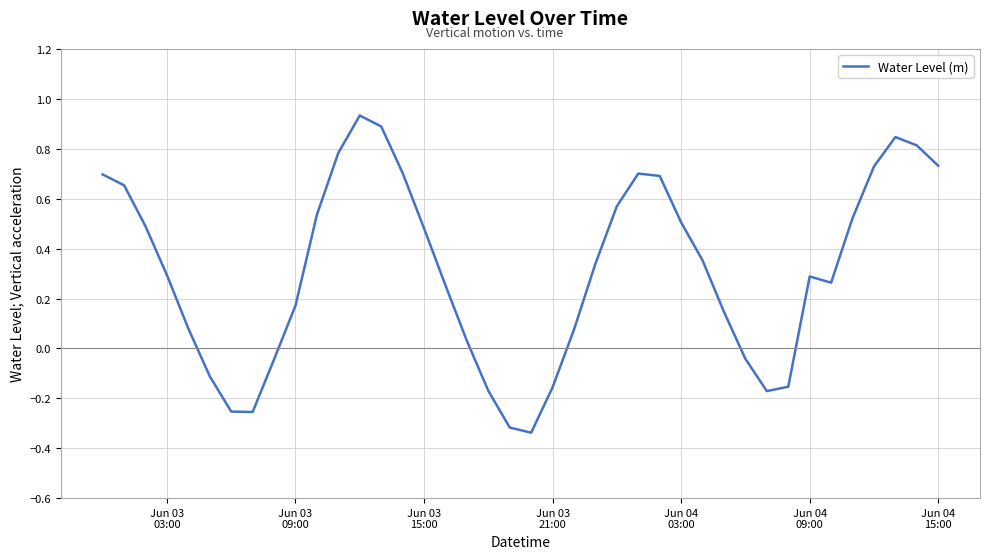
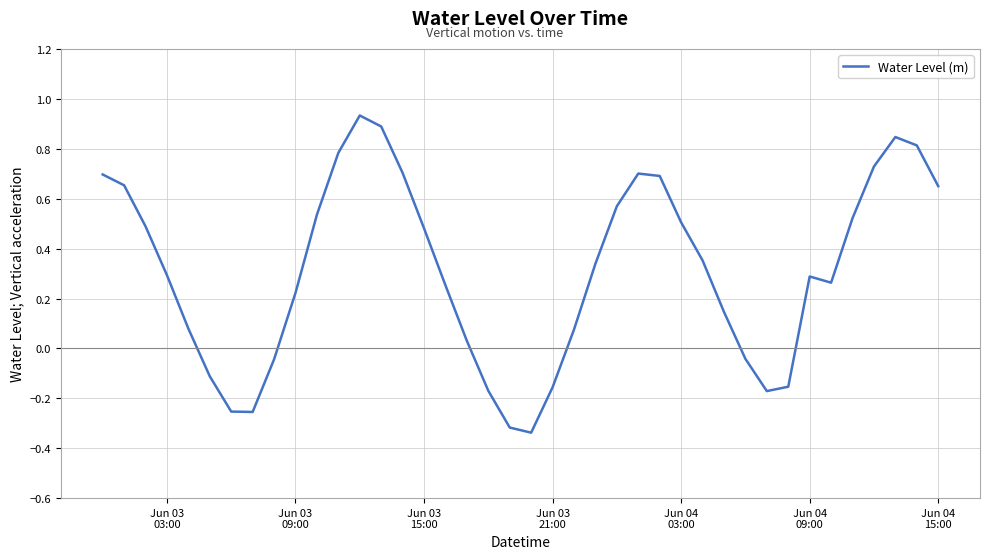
  {
    "Jun 03 03:00": 0.29,
-   "Jun 03 09:00": 0.17,
+   "Jun 03 09:00": 0.22,
    "Jun 03 15:00": 0.48,
    "Jun 03 21:00": -0.16,
    "Jun 04 03:00": 0.51,
    "Jun 04 09:00": 0.29,
-   "Jun 04 15:00": 0.73
+   "Jun 04 15:00": 0.65
  }
